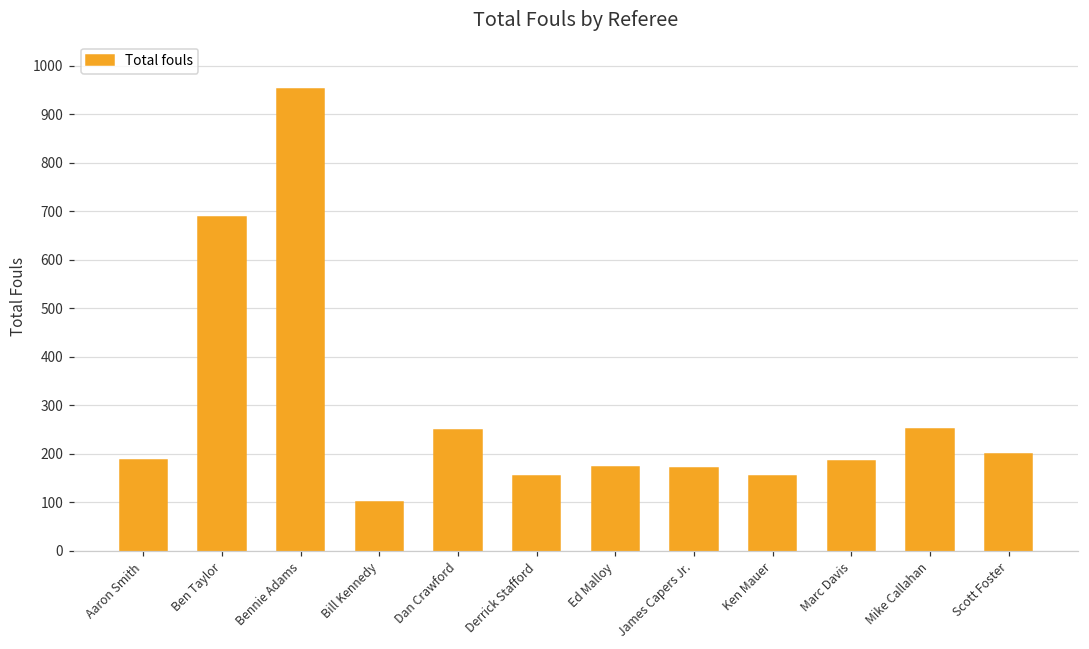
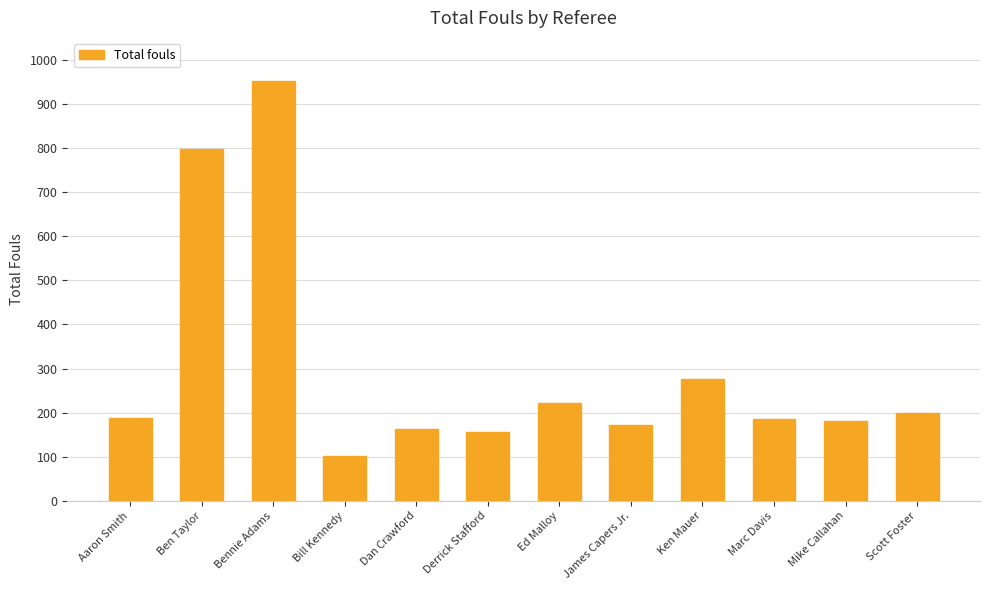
  {
    "Aaron Smith": 190,
-   "Ben Taylor": 690,
+   "Ben Taylor": 800,
    "Bennie Adams": 950,
    "Bill Kennedy": 100,
-   "Dan Crawford": 250,
+   "Dan Crawford": 160,
    "Derrick Stafford": 160,
-   "Ed Malloy": 170,
+   "Ed Malloy": 220,
    "James Capers Jr.": 170,
-   "Ken Mauer": 150,
+   "Ken Mauer": 280,
    "Marc Davis": 190,
-   "Mike Callahan": 250,
+   "Mike Callahan": 180,
    "Scott Foster": 200
  }
